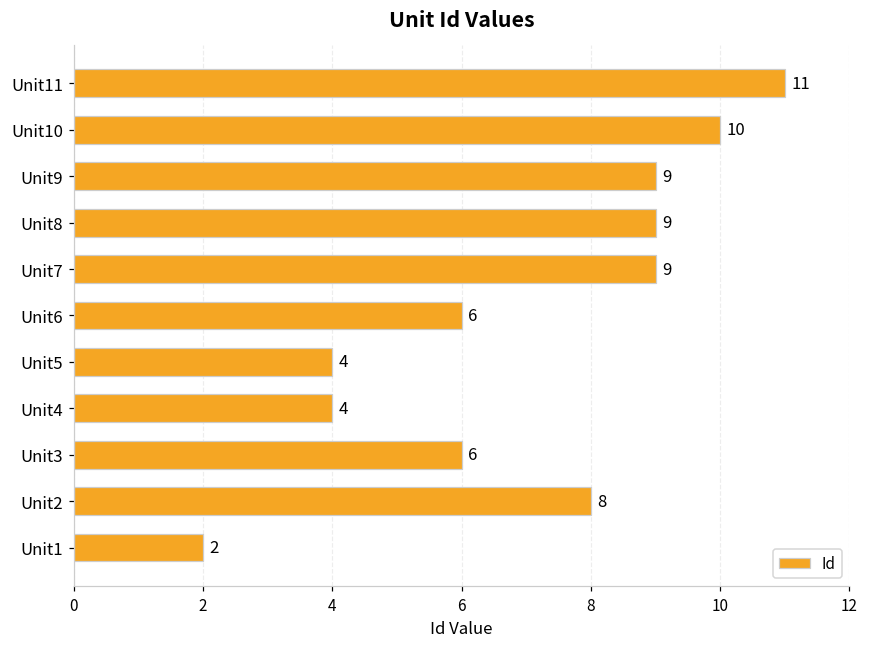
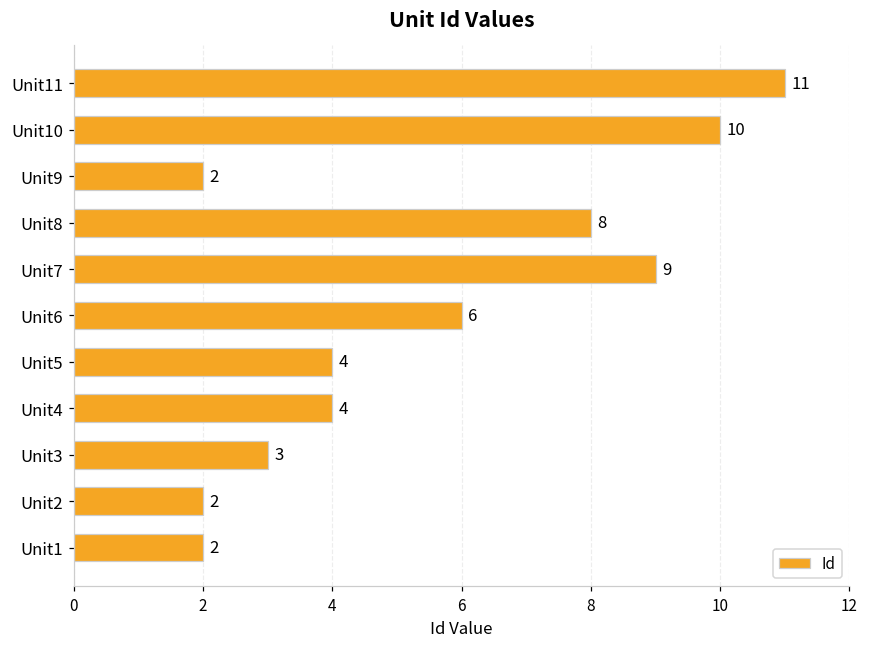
  {
    "Unit11": 11,
    "Unit10": 10,
-   "Unit9": 9,
-   "Unit8": 9,
+   "Unit9": 2,
+   "Unit8": 8,
    "Unit7": 9,
    "Unit6": 6,
    "Unit5": 4,
    "Unit4": 4,
-   "Unit3": 6,
-   "Unit2": 8,
+   "Unit3": 3,
+   "Unit2": 2,
    "Unit1": 2
  }
